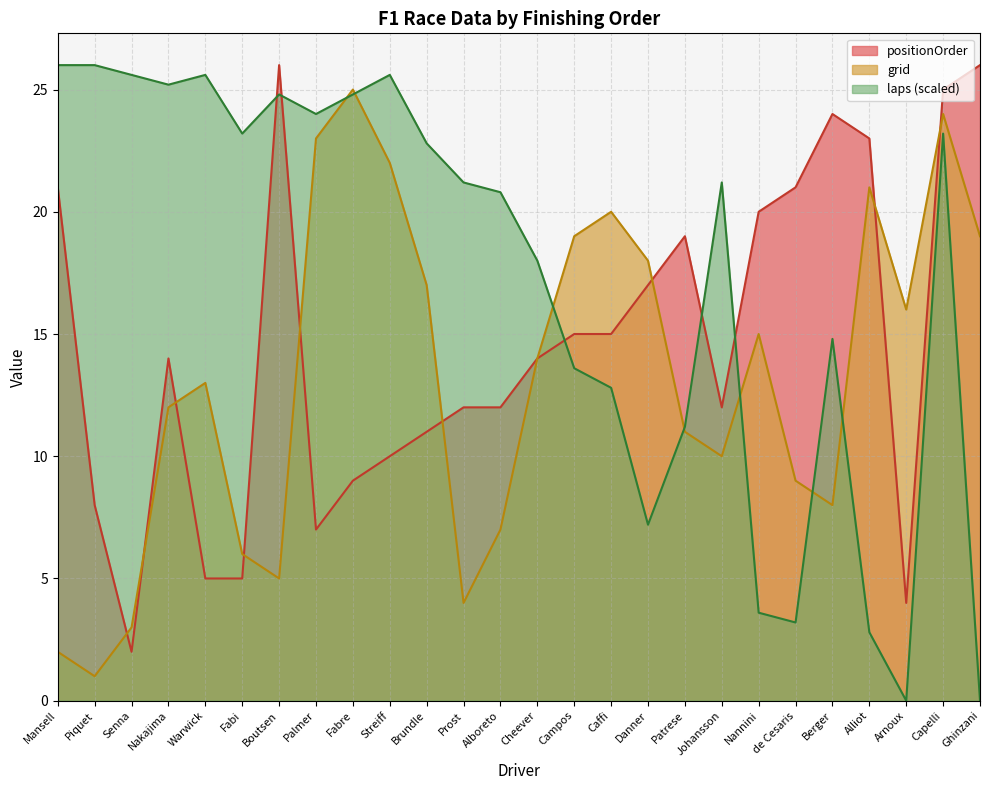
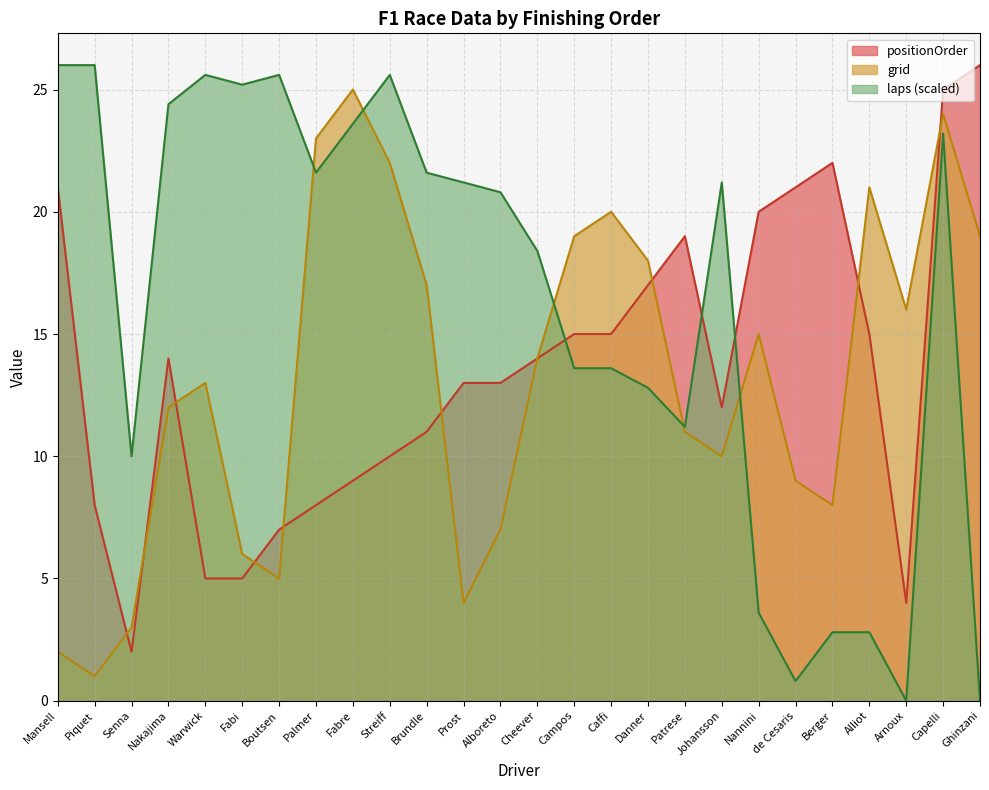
  {
    "positionOrder": {
      "Mansell": 21,
      "Piquet": 8,
      "Senna": 2,
      "Nakajima": 14,
      "Warwick": 5,
      "Fabi": 5,
-     "Boutsen": 26,
-     "Palmer": 7,
+     "Boutsen": 7,
+     "Palmer": 8,
      "Fabre": 9,
      "Streiff": 10,
      "Brundle": 11,
-     "Prost": 12,
-     "Alboreto": 12,
+     "Prost": 13,
+     "Alboreto": 13,
      "Campos": 15,
      "Caffi": 15,
      "Danner": 17,
      "Patrese": 19,
      "Johansson": 12,
      "Nannini": 20,
      "de Cesaris": 21,
-     "Berger": 24,
-     "Alliot": 23,
+     "Berger": 22,
+     "Alliot": 15,
      "Arnoux": 4,
      "Ghinzani": 26
    },
    "grid": {
      "Mansell": 2.0,
      "Piquet": 1.0,
      "Senna": 3.0,
      "Nakajima": 12.0,
      "Warwick": 13.0,
      "Fabi": 6.0,
      "Boutsen": 5.0,
      "Palmer": 23.0,
      "Fabre": 25.0,
      "Streiff": 22.0,
      "Brundle": 17.0,
      "Prost": 4.0,
      "Alboreto": 7.0,
      "Campos": 19.0,
      "Caffi": 20.0,
      "Danner": 18.0,
      "Patrese": 11.0,
      "Johansson": 10.0,
      "Nannini": 15.0,
      "de Cesaris": 9.0,
      "Berger": 8.0,
      "Alliot": 21.0,
      "Arnoux": 16.0,
      "Capelli": 24.0,
      "Ghinzani": 19.0
    },
    "laps (scaled)": {
      "Mansell": 26.0,
      "Piquet": 26.0,
-     "Senna": 25.6,
-     "Nakajima": 25.2,
+     "Senna": 10.0,
+     "Nakajima": 24.4,
      "Warwick": 25.6,
-     "Fabi": 23.2,
-     "Boutsen": 24.8,
-     "Palmer": 24.0,
-     "Fabre": 24.8,
+     "Fabi": 25.2,
+     "Boutsen": 25.6,
+     "Palmer": 21.6,
+     "Fabre": 23.6,
      "Streiff": 25.6,
-     "Brundle": 22.8,
+     "Brundle": 21.6,
      "Prost": 21.2,
      "Alboreto": 20.8,
-     "Cheever": 18.0,
+     "Cheever": 18.4,
      "Campos": 13.6,
-     "Caffi": 12.8,
-     "Danner": 7.2,
+     "Caffi": 13.6,
+     "Danner": 12.8,
      "Patrese": 11.2,
      "Johansson": 21.2,
      "Nannini": 3.6,
-     "de Cesaris": 3.2,
-     "Berger": 14.8,
+     "de Cesaris": 0.8,
+     "Berger": 2.8,
      "Alliot": 2.8,
      "Arnoux": 0.0,
      "Capelli": 23.2,
      "Ghinzani": 0.0
    }
  }
